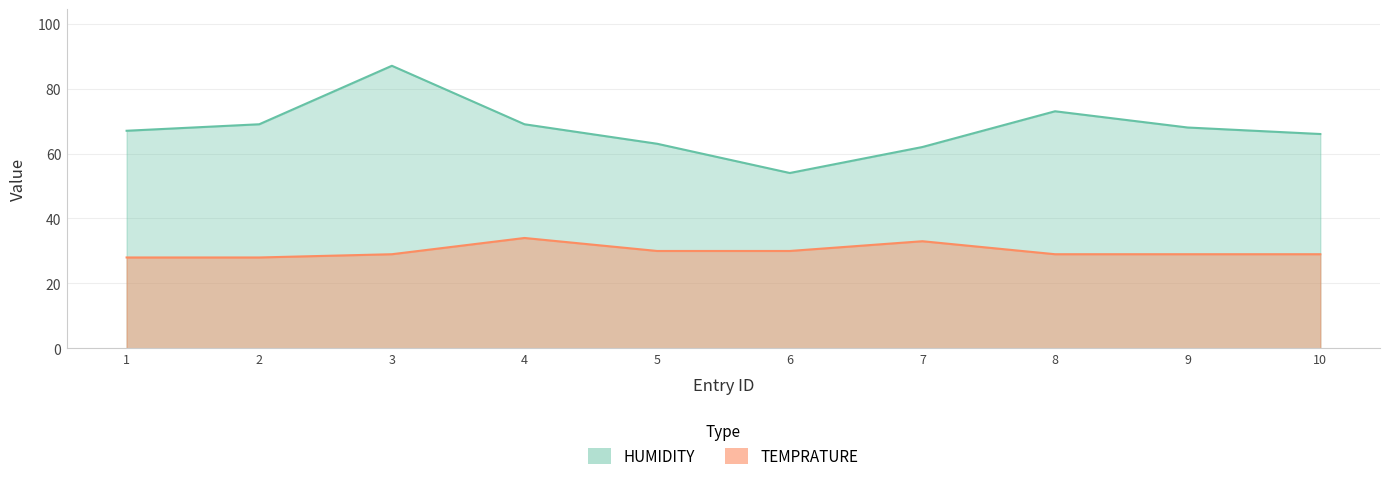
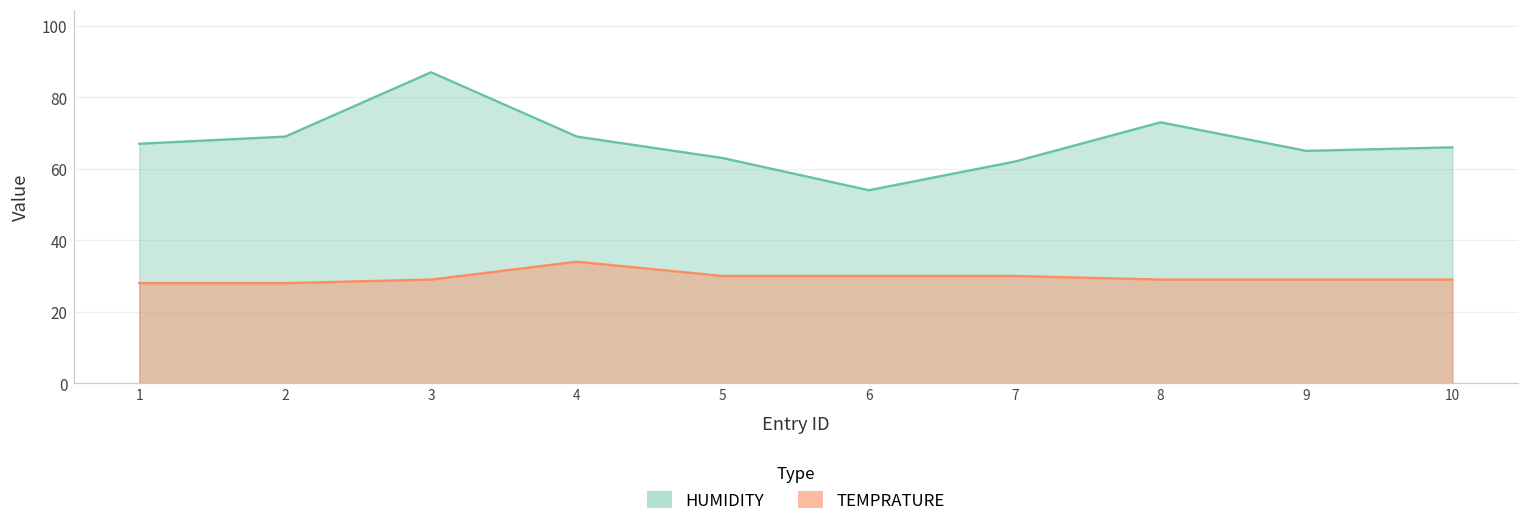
  {
    "HUMIDITY": {
      "1": 67,
      "2": 69,
      "3": 87,
      "4": 69,
      "5": 63,
      "6": 54,
      "7": 62,
      "8": 73,
-     "9": 68,
+     "9": 65,
      "10": 66
    },
    "TEMPRATURE": {
      "1": 28,
      "2": 28,
      "3": 29,
      "4": 34,
      "5": 30,
      "6": 30,
-     "7": 33,
+     "7": 30,
      "8": 29,
      "9": 29,
      "10": 29
    }
  }
